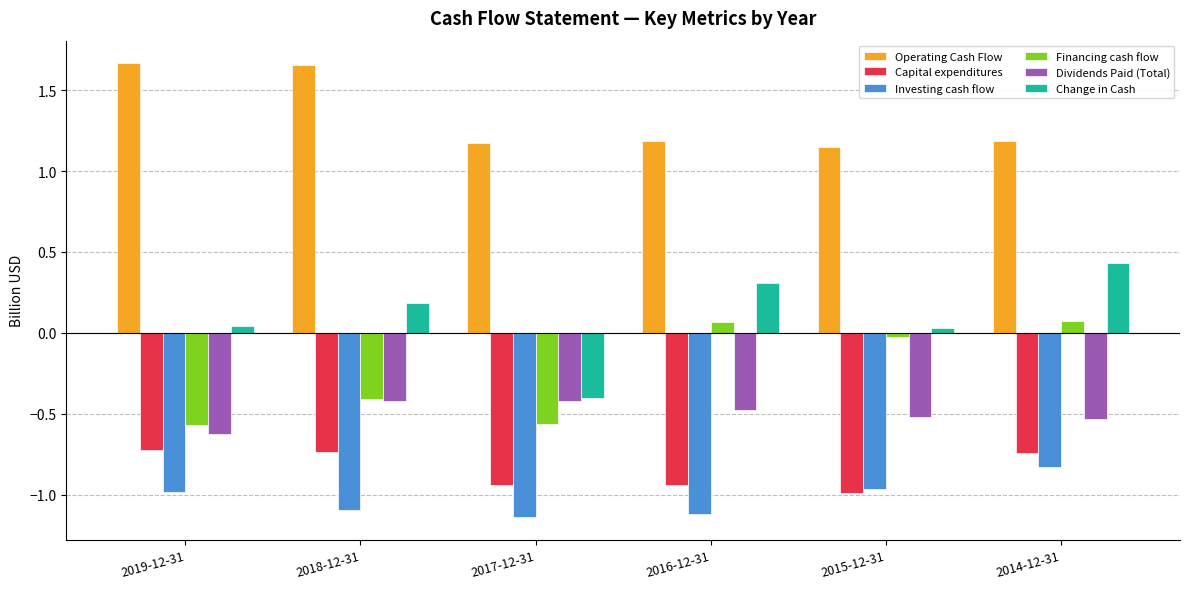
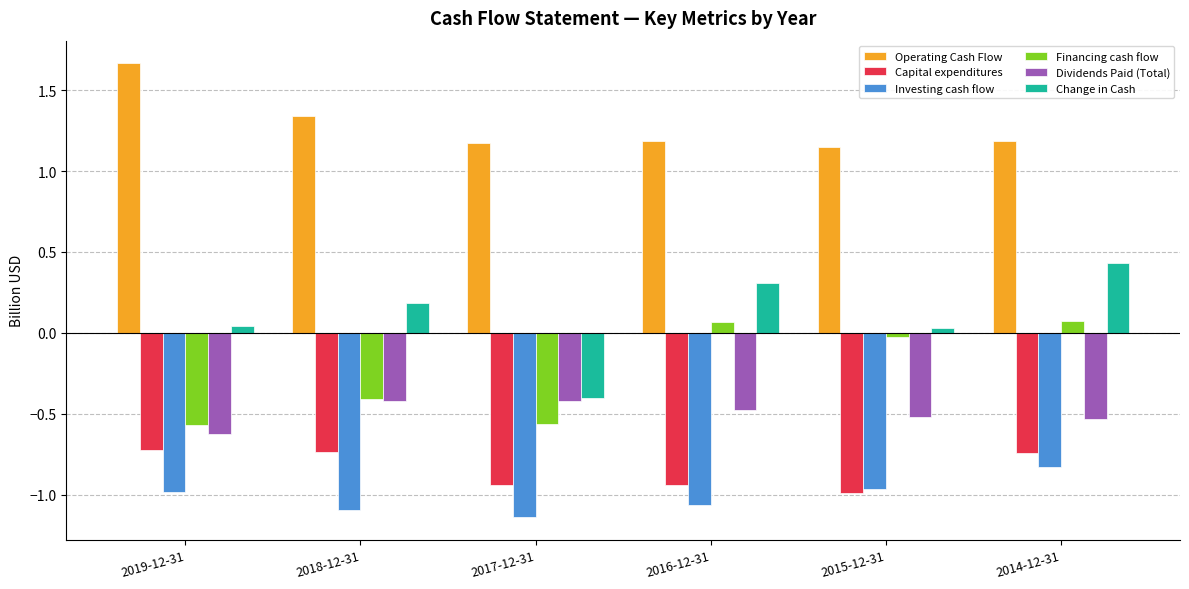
  {
    "Operating Cash Flow": {
      "2019-12-31": 1.67,
-     "2018-12-31": 1.66,
+     "2018-12-31": 1.34,
      "2017-12-31": 1.18,
      "2016-12-31": 1.19,
      "2015-12-31": 1.15,
      "2014-12-31": 1.19
    },
    "Capital expenditures": {
      "2019-12-31": -0.73,
      "2018-12-31": -0.74,
      "2017-12-31": -0.94,
      "2016-12-31": -0.94,
      "2015-12-31": -0.99,
      "2014-12-31": -0.75
    },
    "Investing cash flow": {
      "2019-12-31": -0.98,
      "2018-12-31": -1.09,
      "2017-12-31": -1.14,
-     "2016-12-31": -1.12,
+     "2016-12-31": -1.06,
      "2015-12-31": -0.97,
      "2014-12-31": -0.83
    },
    "Financing cash flow": {
      "2019-12-31": -0.57,
      "2018-12-31": -0.41,
      "2017-12-31": -0.57,
      "2016-12-31": 0.07,
      "2015-12-31": -0.02,
      "2014-12-31": 0.08
    },
    "Dividends Paid (Total)": {
      "2019-12-31": -0.63,
      "2018-12-31": -0.42,
      "2017-12-31": -0.42,
      "2016-12-31": -0.48,
      "2015-12-31": -0.52,
      "2014-12-31": -0.53
    },
    "Change in Cash": {
      "2019-12-31": 0.04,
      "2018-12-31": 0.18,
      "2017-12-31": -0.41,
      "2016-12-31": 0.31,
      "2015-12-31": 0.03,
      "2014-12-31": 0.43
    }
  }
